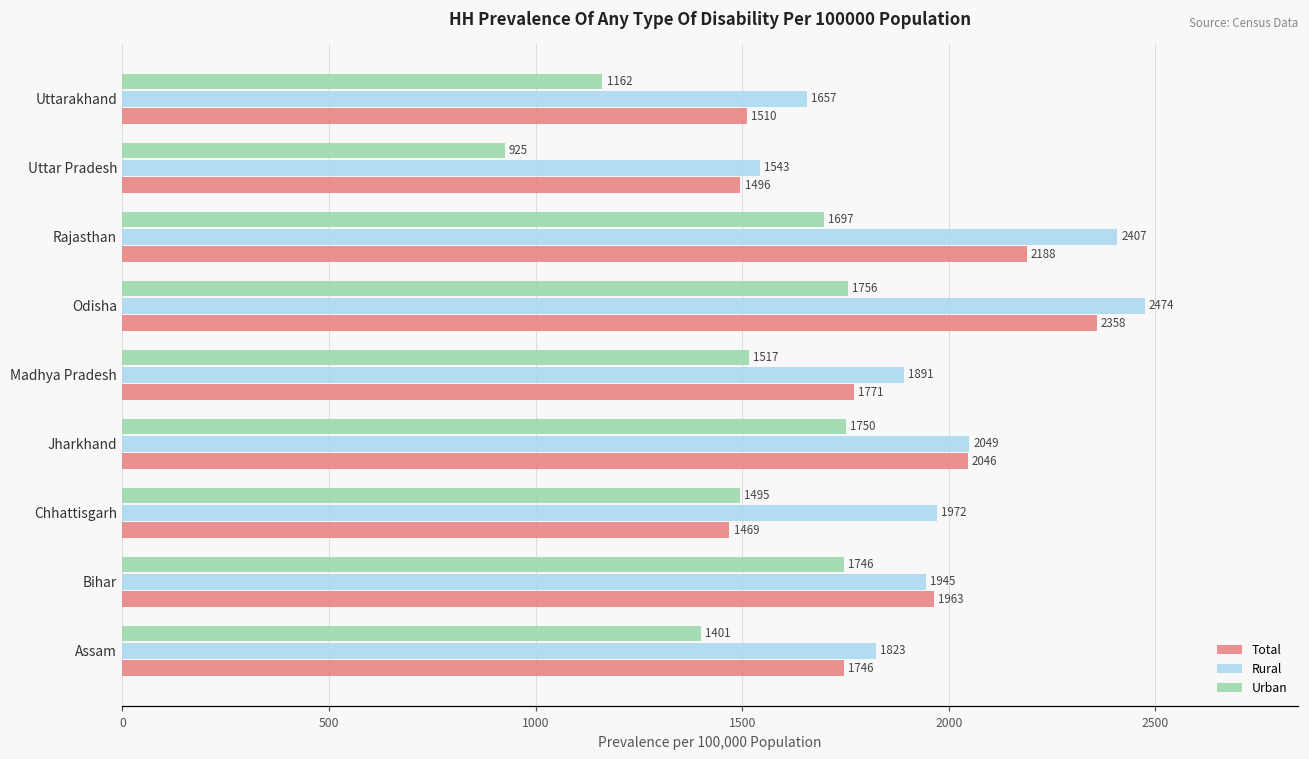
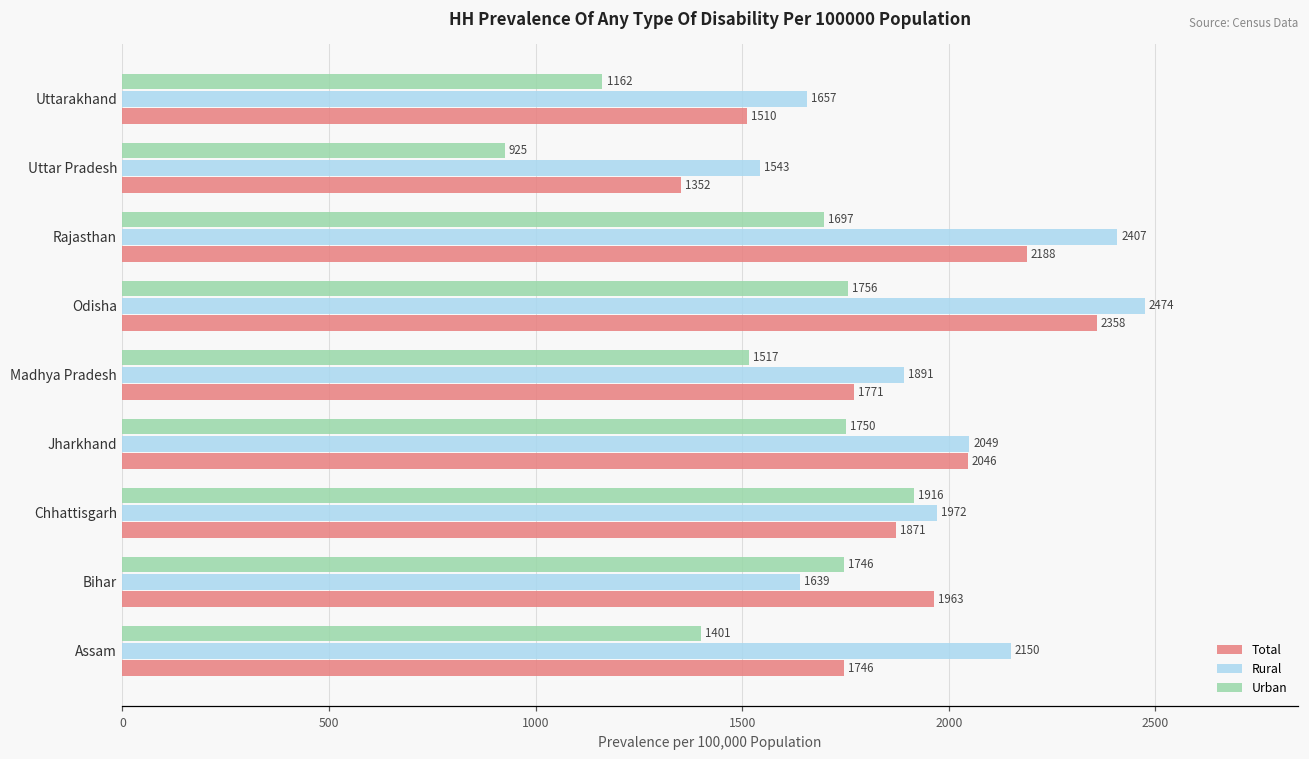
  {
    "Total": {
      "Uttarakhand": 1510,
-     "Uttar Pradesh": 1496,
+     "Uttar Pradesh": 1352,
      "Rajasthan": 2188,
      "Odisha": 2358,
      "Madhya Pradesh": 1771,
      "Jharkhand": 2046,
-     "Chhattisgarh": 1469,
+     "Chhattisgarh": 1871,
      "Bihar": 1963,
      "Assam": 1746
    },
    "Rural": {
      "Uttarakhand": 1657,
      "Uttar Pradesh": 1543,
      "Rajasthan": 2407,
      "Odisha": 2474,
      "Madhya Pradesh": 1891,
      "Jharkhand": 2049,
      "Chhattisgarh": 1972,
-     "Bihar": 1945,
-     "Assam": 1823
+     "Bihar": 1639,
+     "Assam": 2150
    },
    "Urban": {
      "Uttarakhand": 1162,
      "Uttar Pradesh": 925,
      "Rajasthan": 1697,
      "Odisha": 1756,
      "Madhya Pradesh": 1517,
      "Jharkhand": 1750,
-     "Chhattisgarh": 1495,
+     "Chhattisgarh": 1916,
      "Bihar": 1746,
      "Assam": 1401
    }
  }
